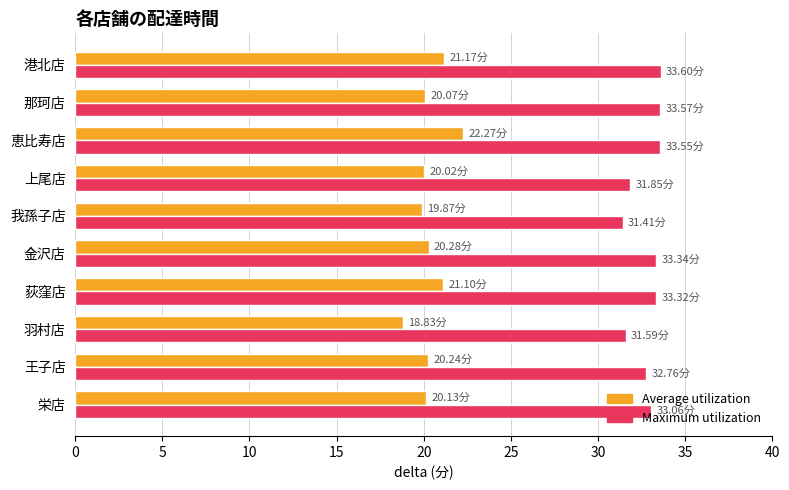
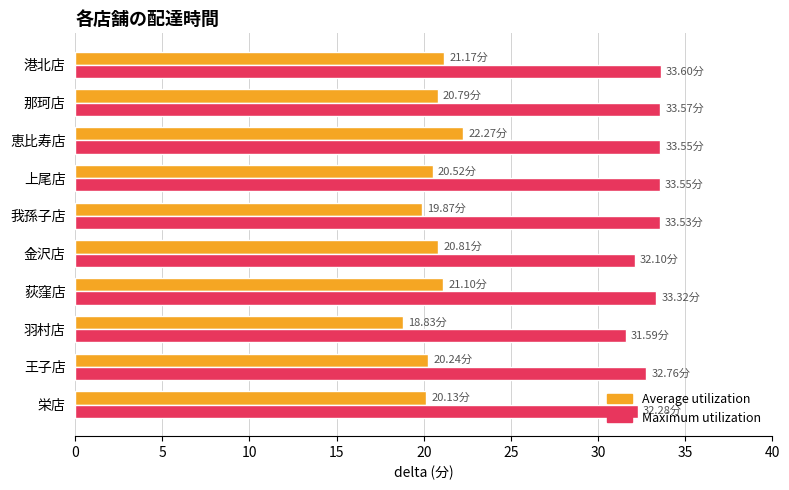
  {
    "Average utilization": {
      "港北店": "21.17分",
-     "那珂店": "20.07分",
+     "那珂店": "20.79分",
      "恵比寿店": "22.27分",
-     "上尾店": "20.02分",
+     "上尾店": "20.52分",
      "我孫子店": "19.87分",
-     "金沢店": "20.28分",
+     "金沢店": "20.81分",
      "荻窪店": "21.10分",
      "羽村店": "18.83分",
      "王子店": "20.24分",
      "栄店": "20.13分"
    },
    "Maximum utilization": {
      "港北店": "33.60分",
      "那珂店": "33.57分",
      "恵比寿店": "33.55分",
-     "上尾店": "31.85分",
-     "我孫子店": "31.41分",
-     "金沢店": "33.34分",
+     "上尾店": "33.55分",
+     "我孫子店": "33.53分",
+     "金沢店": "32.10分",
      "荻窪店": "33.32分",
      "羽村店": "31.59分",
      "王子店": "32.76分",
-     "栄店": "33.06分"
+     "栄店": "32.28分"
    }
  }
